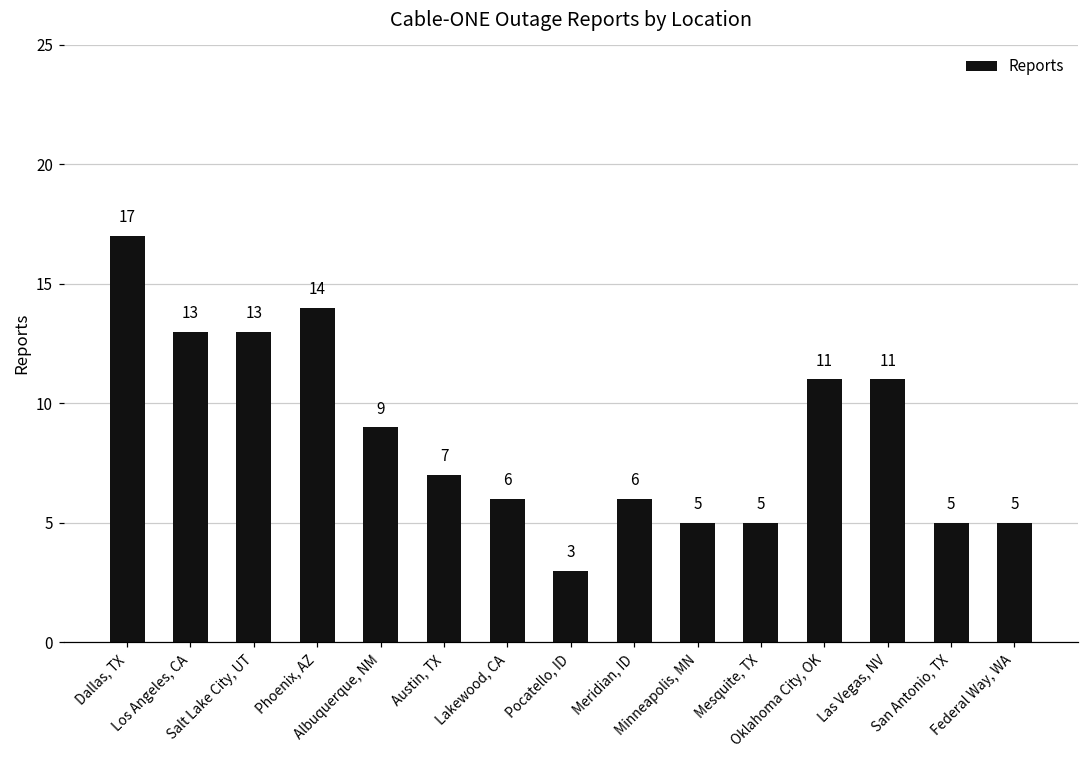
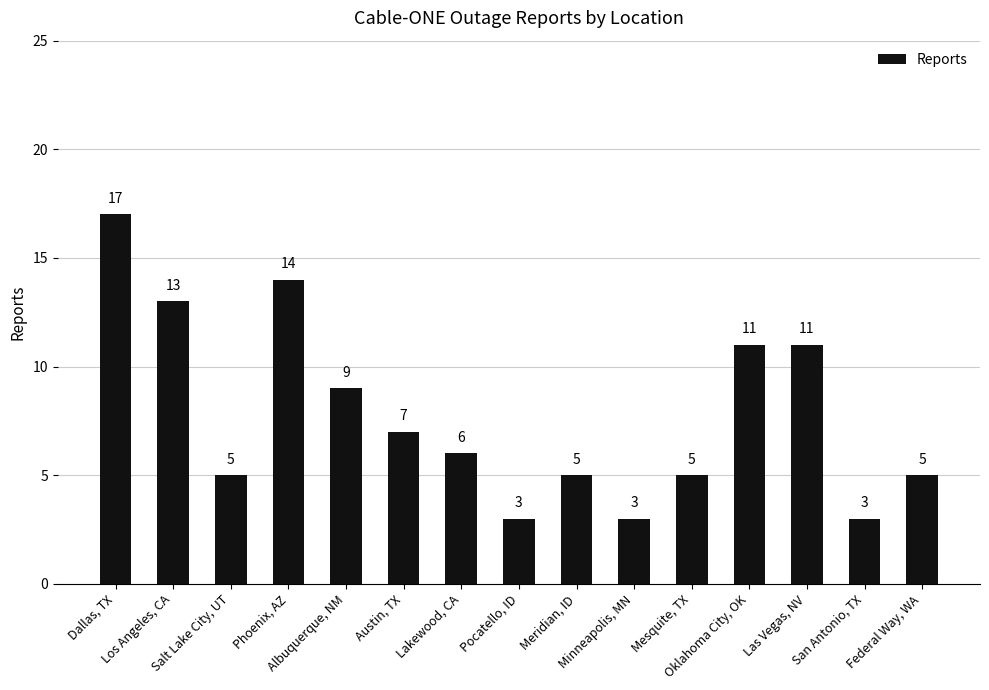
  {
    "Dallas, TX": 17,
    "Los Angeles, CA": 13,
-   "Salt Lake City, UT": 13,
+   "Salt Lake City, UT": 5,
    "Phoenix, AZ": 14,
    "Albuquerque, NM": 9,
    "Austin, TX": 7,
    "Lakewood, CA": 6,
    "Pocatello, ID": 3,
-   "Meridian, ID": 6,
-   "Minneapolis, MN": 5,
+   "Meridian, ID": 5,
+   "Minneapolis, MN": 3,
    "Mesquite, TX": 5,
    "Oklahoma City, OK": 11,
    "Las Vegas, NV": 11,
-   "San Antonio, TX": 5,
+   "San Antonio, TX": 3,
    "Federal Way, WA": 5
  }
